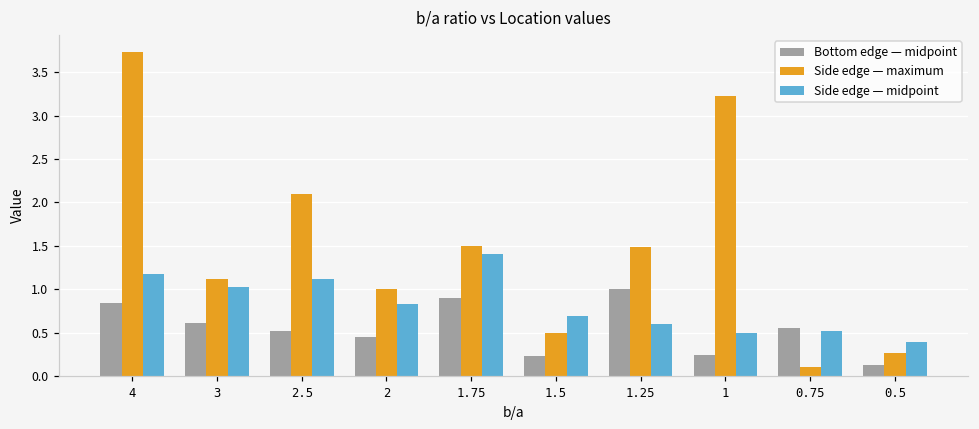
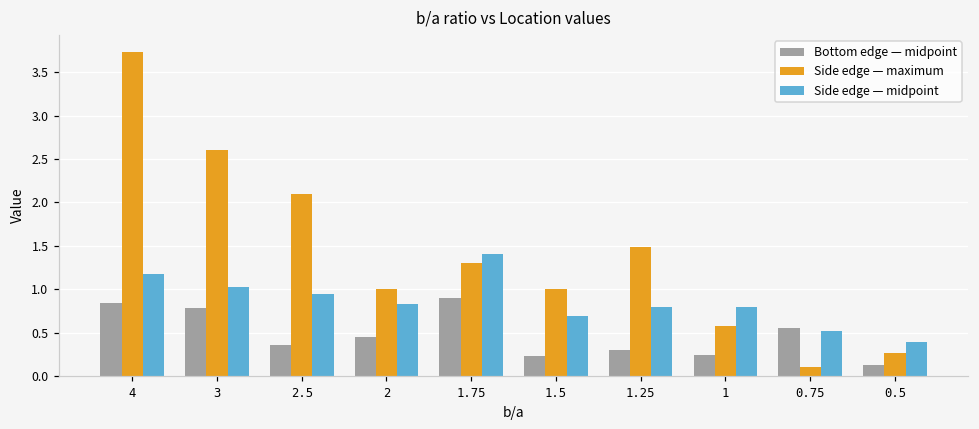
  {
    "Bottom edge — midpoint": {
      "4": 0.8,
-     "3": 0.6,
-     "2.5": 0.5,
+     "3": 0.8,
+     "2.5": 0.4,
      "2": 0.5,
      "1.75": 0.9,
      "1.5": 0.2,
-     "1.25": 1.0,
+     "1.25": 0.3,
      "1": 0.2,
      "0.75": 0.6,
      "0.5": 0.1
    },
    "Side edge — maximum": {
      "4": 3.7,
-     "3": 1.1,
+     "3": 2.6,
      "2.5": 2.1,
      "2": 1.0,
-     "1.75": 1.5,
-     "1.5": 0.5,
+     "1.75": 1.3,
+     "1.5": 1.0,
      "1.25": 1.5,
-     "1": 3.2,
+     "1": 0.6,
      "0.75": 0.1,
      "0.5": 0.3
    },
    "Side edge — midpoint": {
      "4": 1.2,
      "3": 1.0,
-     "2.5": 1.1,
+     "2.5": 0.9,
      "2": 0.8,
      "1.75": 1.4,
      "1.5": 0.7,
-     "1.25": 0.6,
-     "1": 0.5,
+     "1.25": 0.8,
+     "1": 0.8,
      "0.75": 0.5,
      "0.5": 0.4
    }
  }
